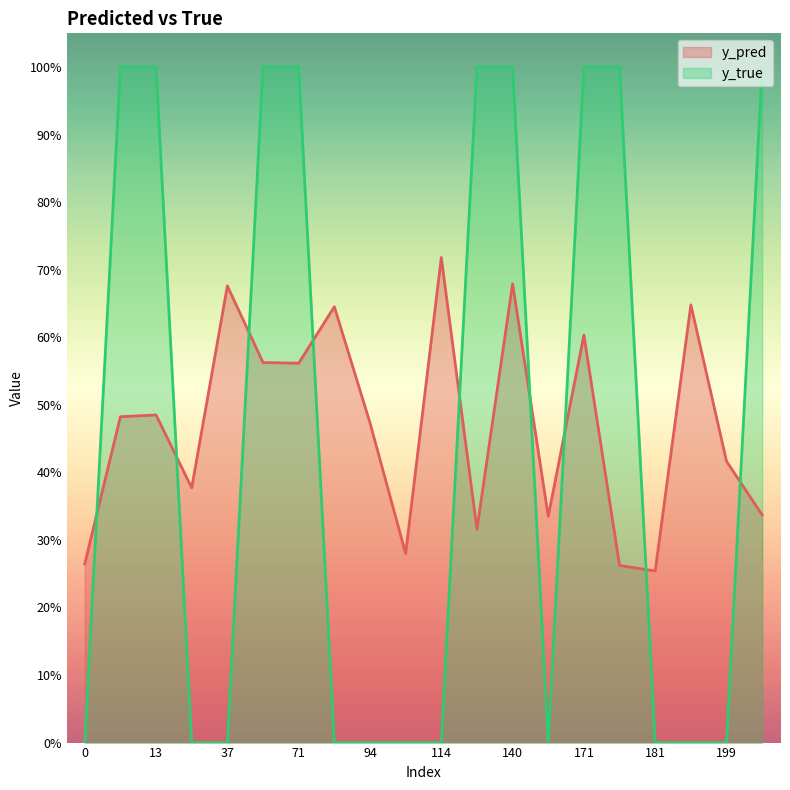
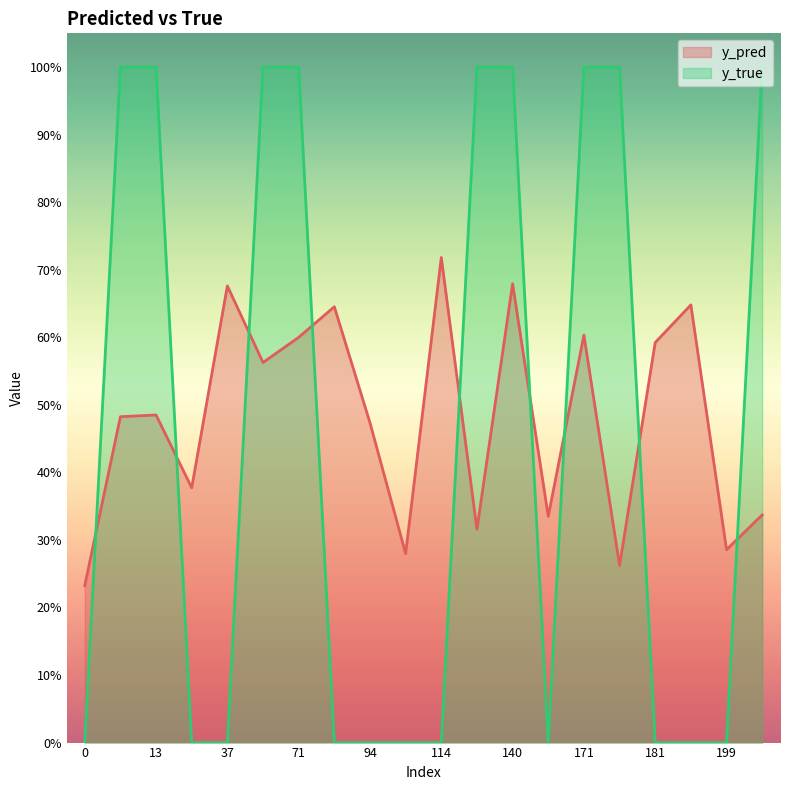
  {
    "y_pred": {
-     "0": "26%",
+     "0": "23%",
      "37": "68%",
-     "71": "56%",
+     "71": "60%",
      "94": "47%",
      "114": "72%",
      "140": "68%",
      "171": "60%",
-     "181": "25%",
-     "199": "42%"
+     "181": "59%",
+     "199": "29%"
    },
    "y_true": {
      "0": "0%",
      "37": "0%",
      "71": "100%",
      "94": "0%",
      "114": "0%",
      "140": "100%",
      "171": "100%",
      "181": "0%",
      "199": "0%"
    }
  }
